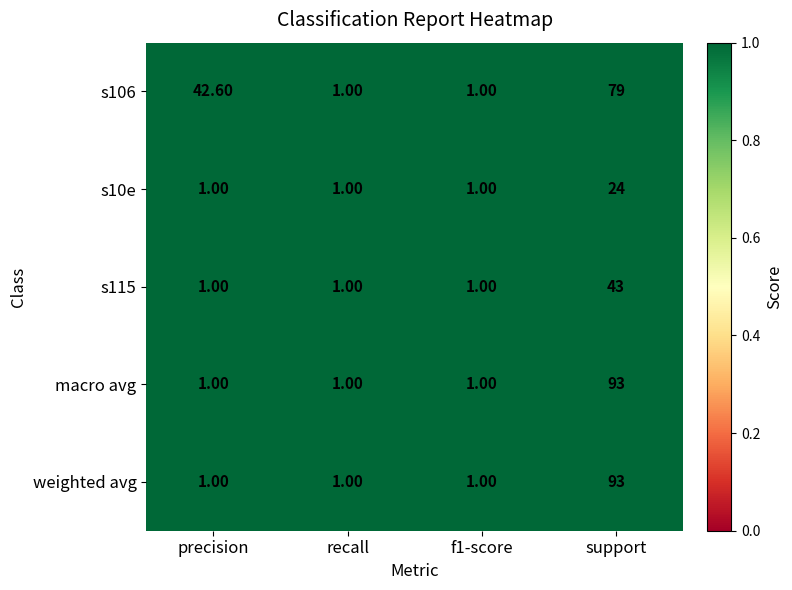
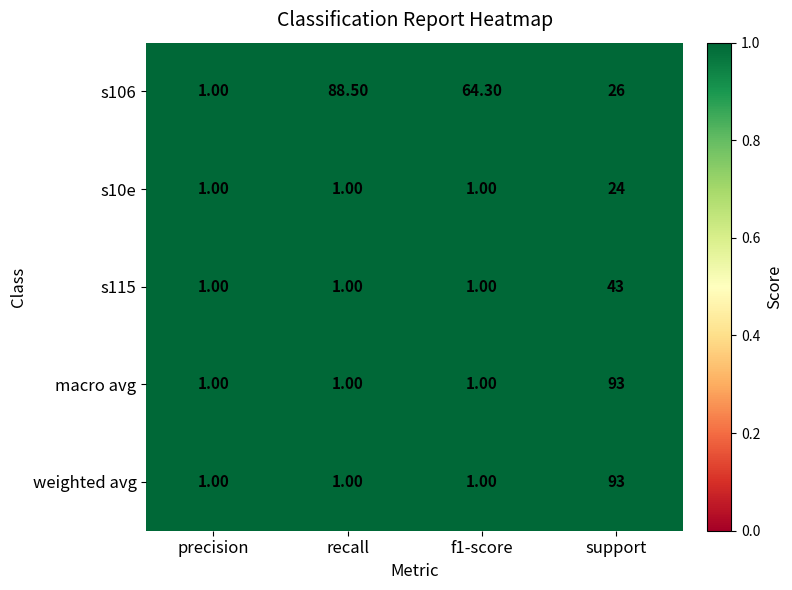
  {
    "s106": {
-     "precision": 42.60,
-     "recall": 1.00,
-     "f1-score": 1.00,
-     "support": 79
+     "precision": 1.00,
+     "recall": 88.50,
+     "f1-score": 64.30,
+     "support": 26
    },
    "s10e": {
      "precision": 1.00,
      "recall": 1.00,
      "f1-score": 1.00,
      "support": 24
    },
    "s115": {
      "precision": 1.00,
      "recall": 1.00,
      "f1-score": 1.00,
      "support": 43
    },
    "macro avg": {
      "precision": 1.00,
      "recall": 1.00,
      "f1-score": 1.00,
      "support": 93
    },
    "weighted avg": {
      "precision": 1.00,
      "recall": 1.00,
      "f1-score": 1.00,
      "support": 93
    }
  }
